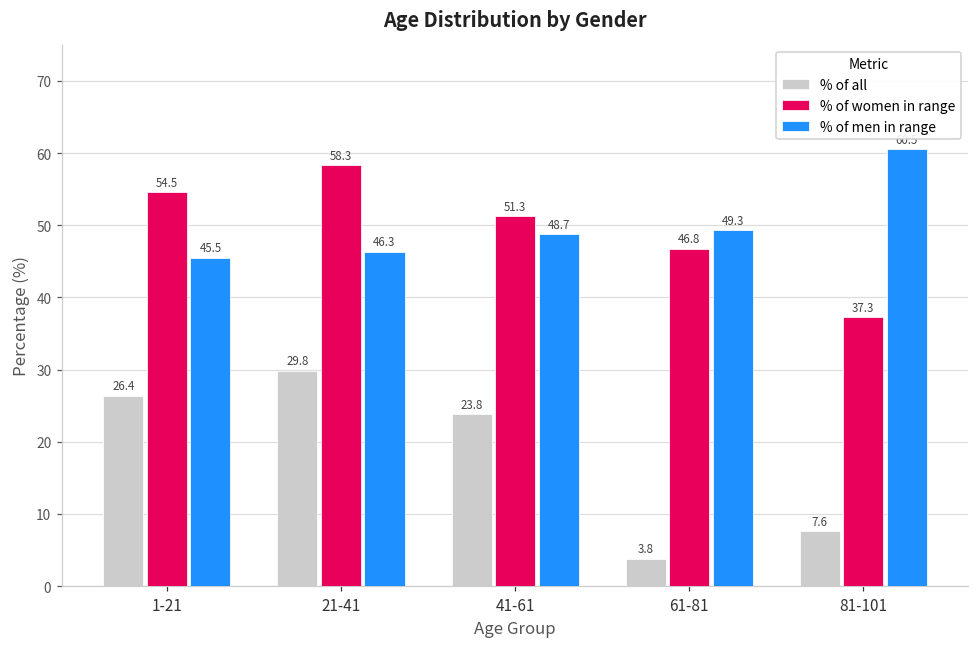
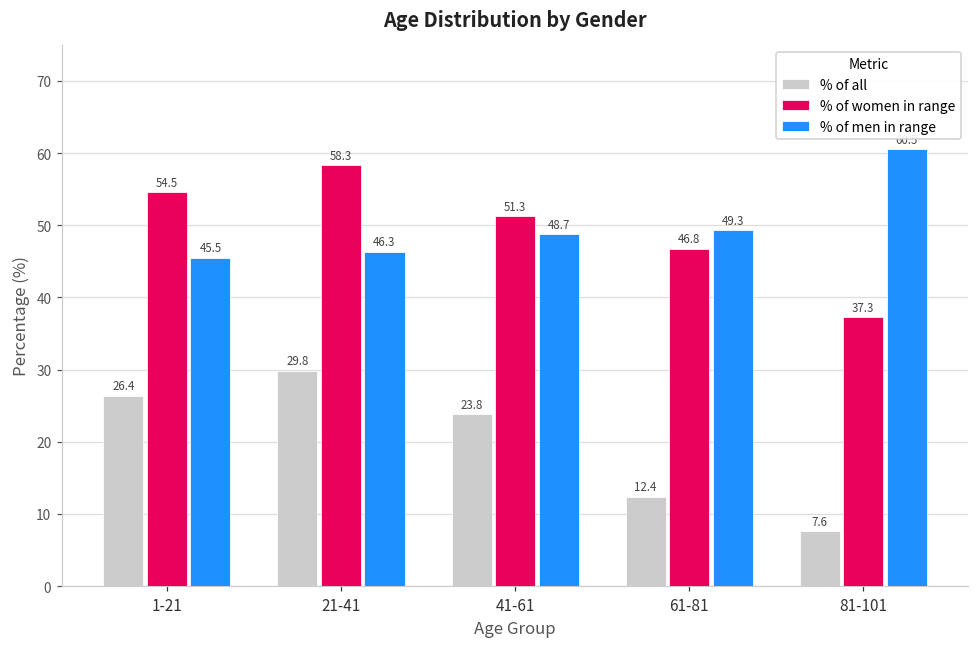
  {
    "% of all": {
      "1-21": 26.4,
      "21-41": 29.8,
      "41-61": 23.8,
-     "61-81": 3.8,
+     "61-81": 12.4,
      "81-101": 7.6
    },
    "% of women in range": {
      "1-21": 54.5,
      "21-41": 58.3,
      "41-61": 51.3,
      "61-81": 46.8,
      "81-101": 37.3
    },
    "% of men in range": {
      "1-21": 45.5,
      "21-41": 46.3,
      "41-61": 48.7,
      "61-81": 49.3
    }
  }
